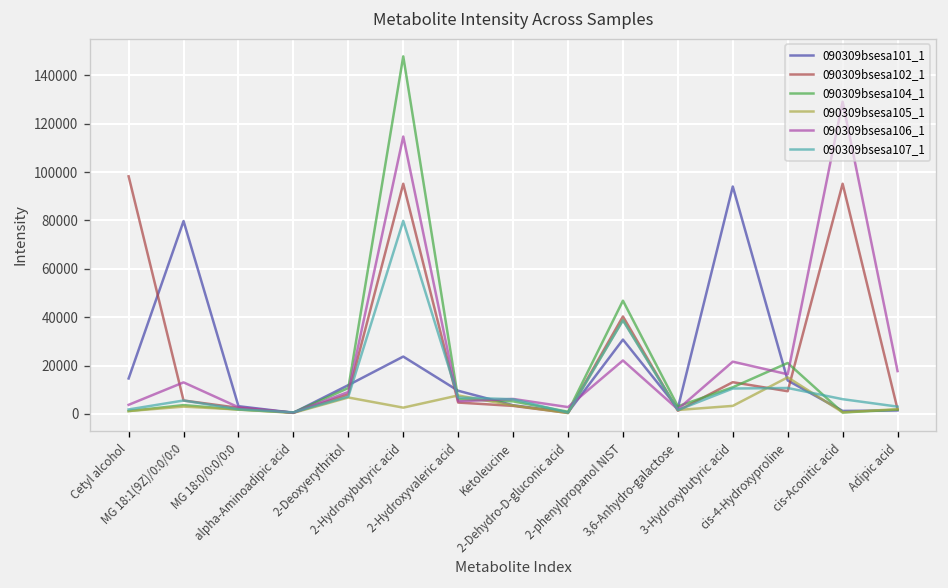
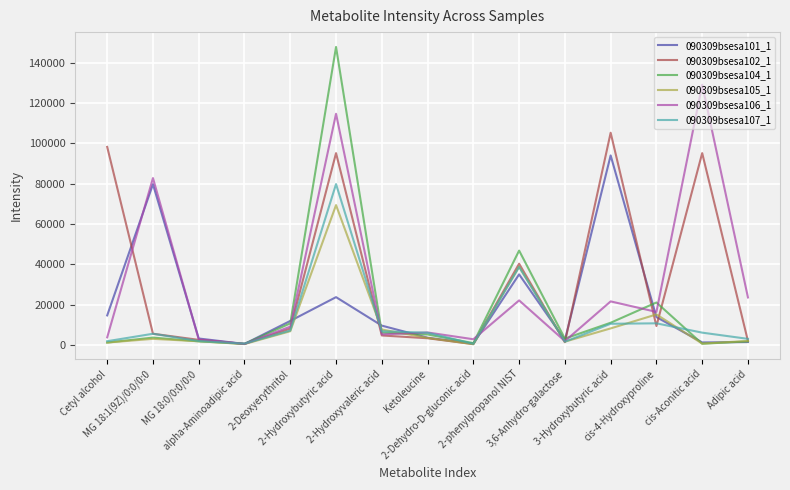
  {
    "090309bsesa101_1": {
      "Cetyl alcohol": 15000,
      "MG 18:1(9Z)/0:0/0:0": 80000,
      "2-Hydroxybutyric acid": 24000,
      "2-Hydroxyvaleric acid": 10000,
-     "2-phenylpropanol NIST": 31000,
+     "2-phenylpropanol NIST": 35000,
      "3-Hydroxybutyric acid": 94000,
      "cis-4-Hydroxyproline": 14000
    },
    "090309bsesa102_1": {
      "Cetyl alcohol": 98000,
      "2-Hydroxybutyric acid": 95000,
      "2-phenylpropanol NIST": 40000,
-     "3-Hydroxybutyric acid": 13000,
+     "3-Hydroxybutyric acid": 105000,
      "cis-4-Hydroxyproline": 9000,
      "cis-Aconitic acid": 95000
    },
    "090309bsesa104_1": {
      "2-Hydroxybutyric acid": 148000,
      "2-phenylpropanol NIST": 47000,
      "cis-4-Hydroxyproline": 21000
    },
    "090309bsesa105_1": {
-     "2-Hydroxybutyric acid": 3000,
-     "3-Hydroxybutyric acid": 3000
+     "2-Hydroxybutyric acid": 69000,
+     "3-Hydroxybutyric acid": 8000
    },
    "090309bsesa106_1": {
      "Cetyl alcohol": 4000,
-     "MG 18:1(9Z)/0:0/0:0": 13000,
+     "MG 18:1(9Z)/0:0/0:0": 83000,
      "2-Hydroxybutyric acid": 115000,
      "2-Dehydro-D-gluconic acid": 3000,
      "2-phenylpropanol NIST": 22000,
      "3-Hydroxybutyric acid": 22000,
-     "Adipic acid": 18000
+     "Adipic acid": 24000
    },
    "090309bsesa107_1": {
      "2-Hydroxybutyric acid": 80000,
      "cis-4-Hydroxyproline": 11000,
      "cis-Aconitic acid": 6000
    }
  }
